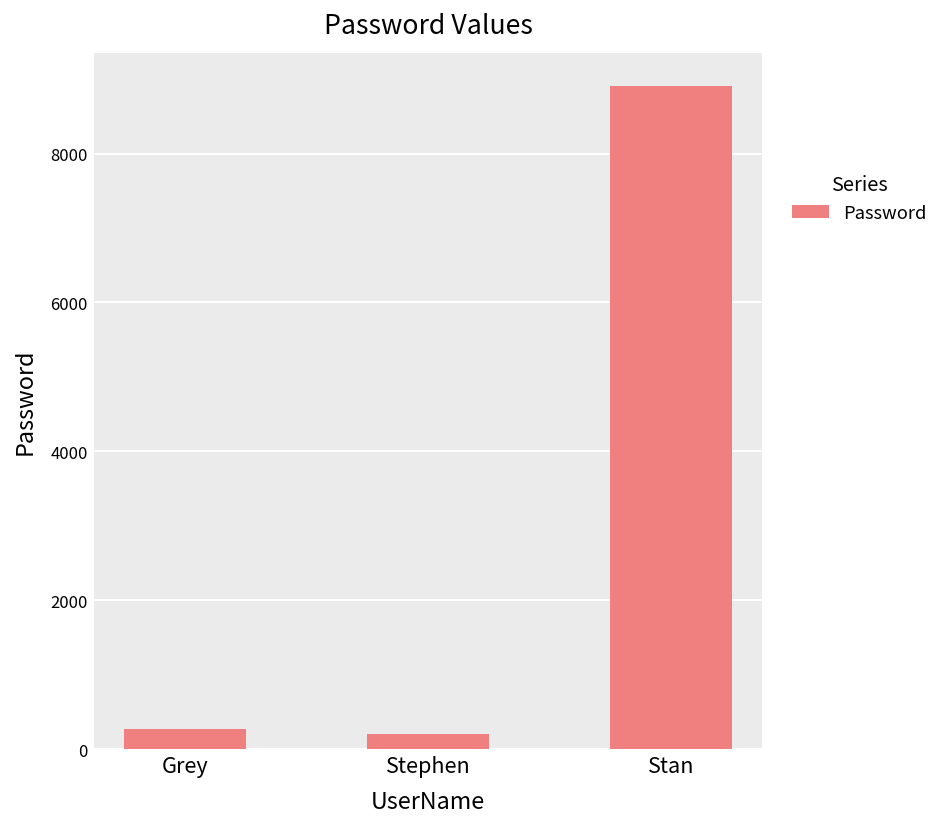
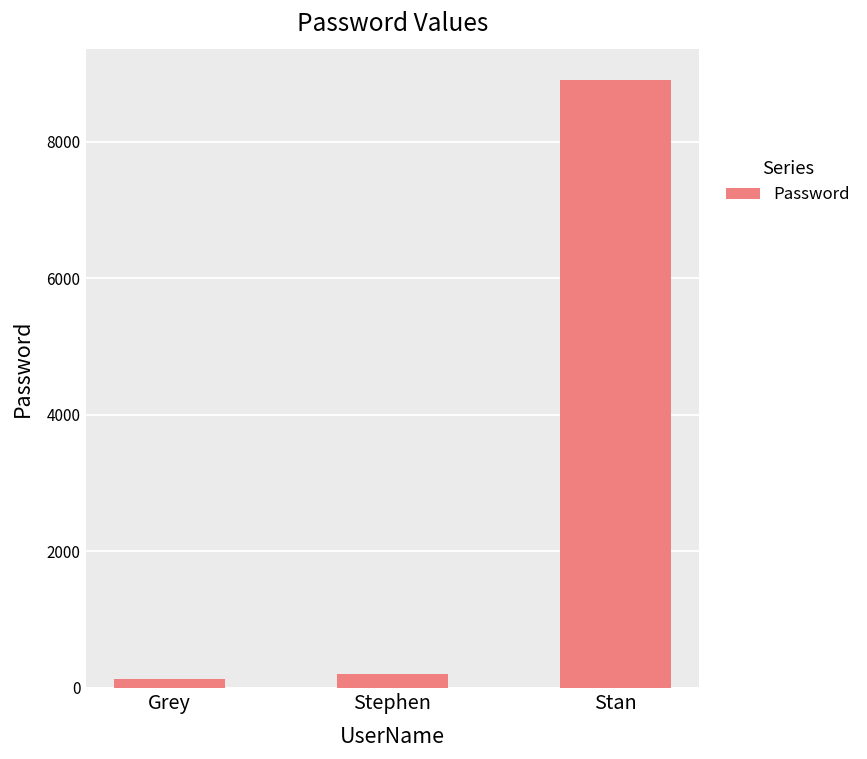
  {
-   "Grey": 300,
+   "Grey": 100,
    "Stephen": 200,
    "Stan": 8900
  }
